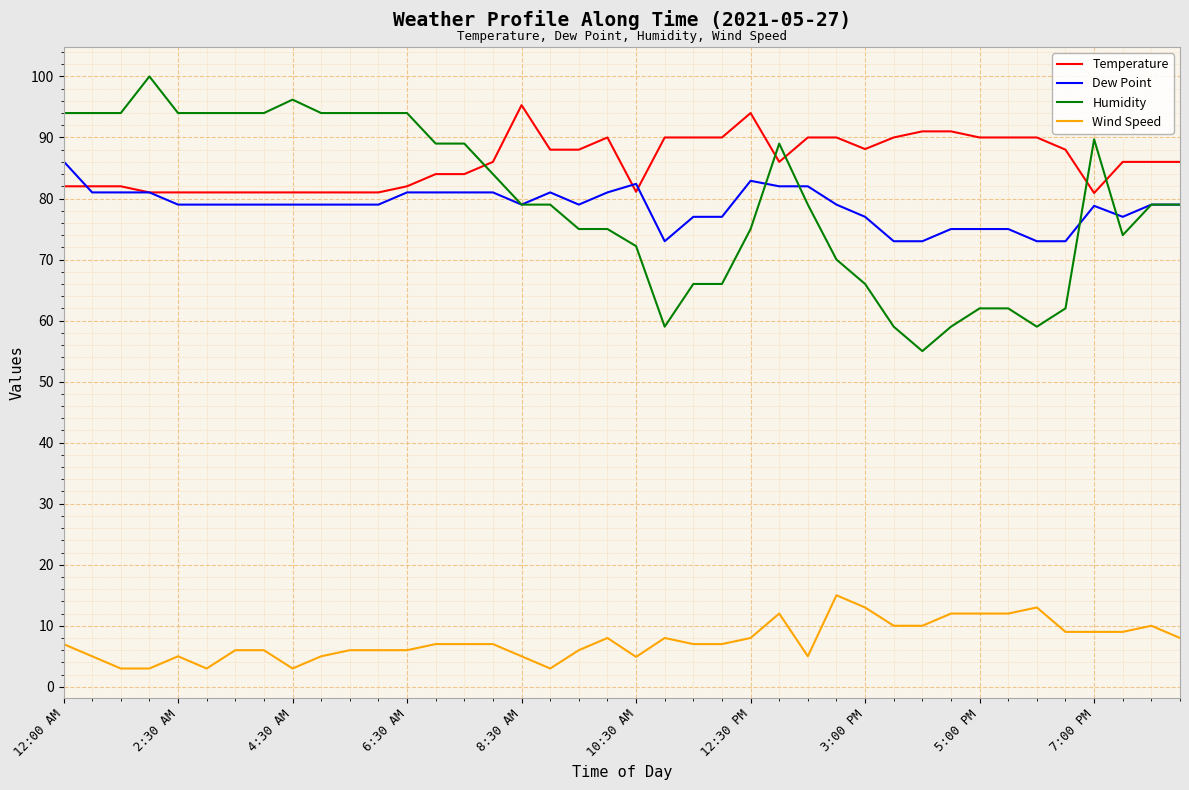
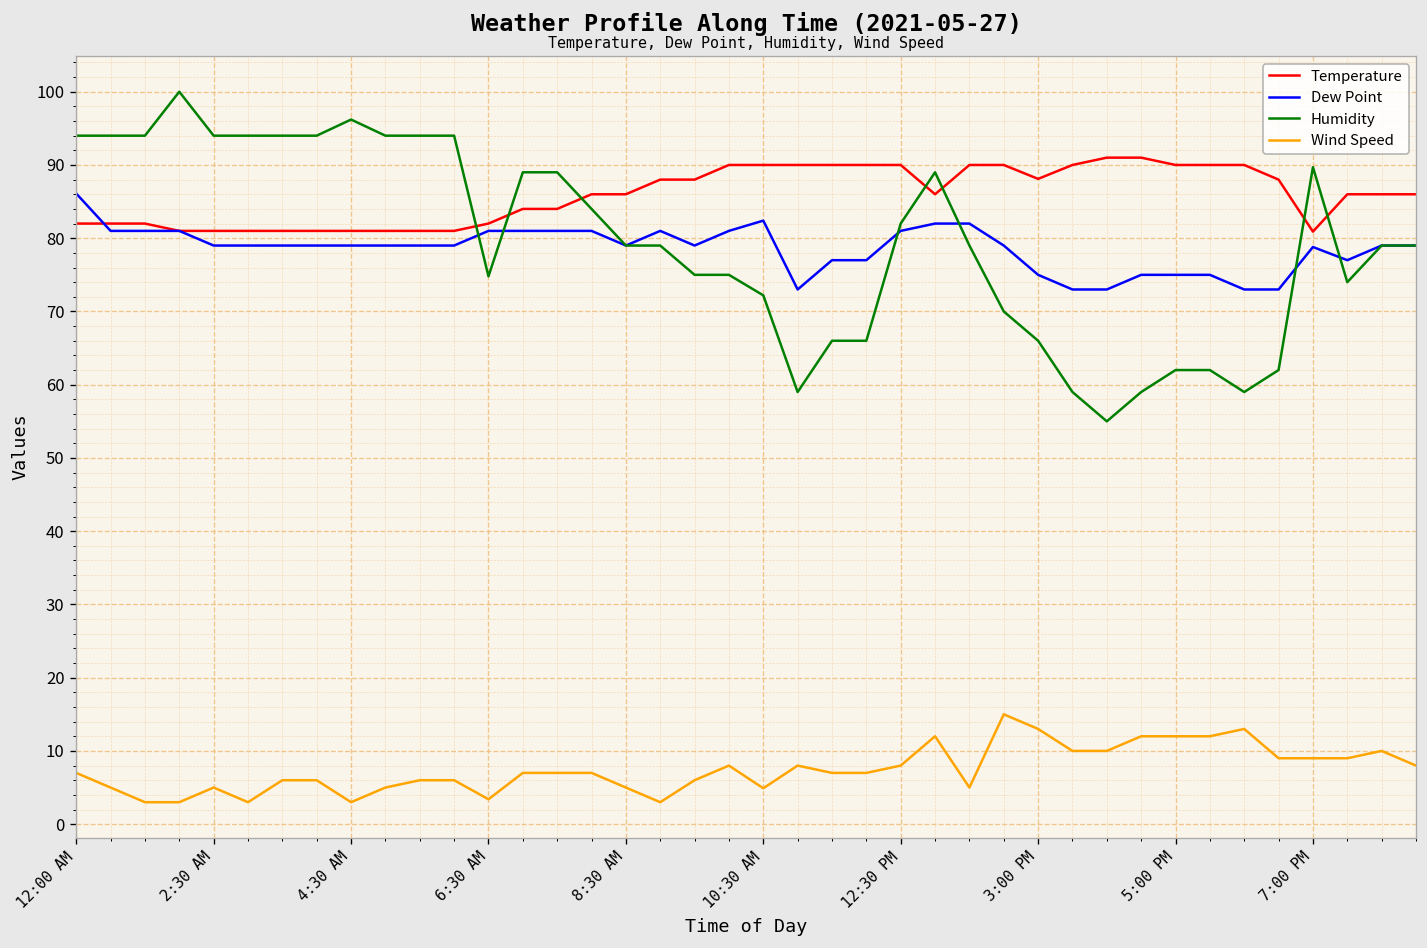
  {
    "Temperature": {
      "12:00 AM": 82,
      "2:30 AM": 81,
      "4:30 AM": 81,
      "6:30 AM": 82,
-     "8:30 AM": 95,
-     "10:30 AM": 81,
-     "12:30 PM": 94,
+     "8:30 AM": 86,
+     "10:30 AM": 90,
+     "12:30 PM": 90,
      "3:00 PM": 88,
      "5:00 PM": 90,
      "7:00 PM": 81
    },
    "Dew Point": {
      "12:00 AM": 86,
      "2:30 AM": 79,
      "4:30 AM": 79,
      "6:30 AM": 81,
      "10:30 AM": 82,
-     "12:30 PM": 83,
-     "3:00 PM": 77,
+     "12:30 PM": 81,
+     "3:00 PM": 75,
      "5:00 PM": 75,
      "7:00 PM": 79
    },
    "Humidity": {
      "12:00 AM": 94,
      "2:30 AM": 94,
      "4:30 AM": 96,
-     "6:30 AM": 94,
+     "6:30 AM": 75,
      "10:30 AM": 72,
-     "12:30 PM": 75,
+     "12:30 PM": 82,
      "3:00 PM": 66,
      "5:00 PM": 62,
      "7:00 PM": 90
    },
    "Wind Speed": {
      "12:00 AM": 7,
      "2:30 AM": 5,
      "4:30 AM": 3,
-     "6:30 AM": 6,
+     "6:30 AM": 3,
      "8:30 AM": 5,
      "10:30 AM": 5,
      "12:30 PM": 8,
      "3:00 PM": 13,
      "5:00 PM": 12,
      "7:00 PM": 9
    }
  }
